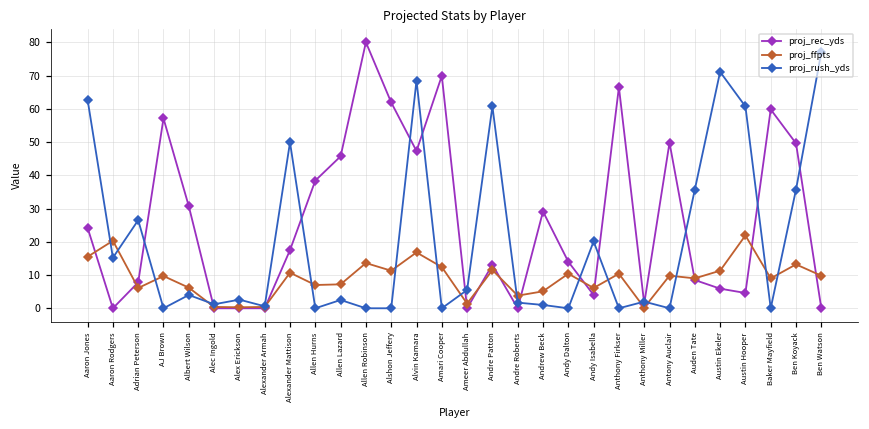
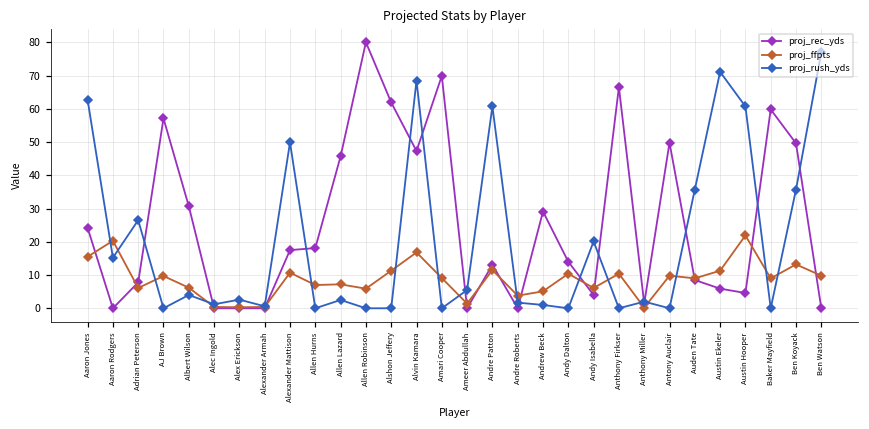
  {
    "proj_rec_yds": {
      "Aaron Jones": 24,
      "Aaron Rodgers": 0,
      "Adrian Peterson": 8,
      "AJ Brown": 57,
      "Albert Wilson": 31,
      "Alexander Mattison": 18,
-     "Allen Hurns": 38,
+     "Allen Hurns": 18,
      "Allen Lazard": 46,
      "Allen Robinson": 80,
      "Alshon Jeffery": 62,
      "Alvin Kamara": 47,
      "Amari Cooper": 70,
      "Ameer Abdullah": 0,
      "Andre Patton": 13,
      "Andre Roberts": 0,
      "Andrew Beck": 29,
      "Andy Dalton": 14,
      "Andy Isabella": 4,
      "Anthony Firkser": 67,
      "Antony Auclair": 50,
      "Austin Ekeler": 6,
      "Austin Hooper": 5,
      "Baker Mayfield": 60,
      "Ben Koyack": 50,
      "Ben Watson": 0
    },
    "proj_ffpts": {
      "Aaron Jones": 16,
      "Aaron Rodgers": 20,
      "Adrian Peterson": 6,
      "AJ Brown": 10,
      "Albert Wilson": 6,
      "Alexander Mattison": 11,
      "Allen Hurns": 7,
      "Allen Lazard": 7,
-     "Allen Robinson": 14,
+     "Allen Robinson": 6,
      "Alshon Jeffery": 11,
      "Alvin Kamara": 17,
-     "Amari Cooper": 12,
+     "Amari Cooper": 9,
      "Ameer Abdullah": 1,
      "Andre Patton": 12,
      "Andre Roberts": 4,
      "Andrew Beck": 5,
      "Andy Dalton": 10,
      "Andy Isabella": 6,
      "Anthony Firkser": 10,
      "Anthony Miller": 0,
      "Antony Auclair": 10,
      "Austin Ekeler": 11,
      "Austin Hooper": 22,
      "Baker Mayfield": 9,
      "Ben Koyack": 13,
      "Ben Watson": 10
    },
    "proj_rush_yds": {
      "Aaron Jones": 63,
      "Aaron Rodgers": 15,
      "Adrian Peterson": 27,
      "AJ Brown": 0,
      "Albert Wilson": 4,
      "Alex Erickson": 3,
      "Alexander Mattison": 50,
      "Allen Hurns": 0,
      "Allen Lazard": 3,
      "Allen Robinson": 0,
      "Alshon Jeffery": 0,
      "Alvin Kamara": 69,
      "Amari Cooper": 0,
      "Ameer Abdullah": 6,
      "Andre Patton": 61,
      "Andre Roberts": 2,
      "Andrew Beck": 1,
      "Andy Dalton": 0,
      "Andy Isabella": 20,
      "Anthony Firkser": 0,
      "Antony Auclair": 0,
      "Auden Tate": 36,
      "Austin Ekeler": 71,
      "Austin Hooper": 61,
      "Baker Mayfield": 0,
      "Ben Koyack": 36
    }
  }
